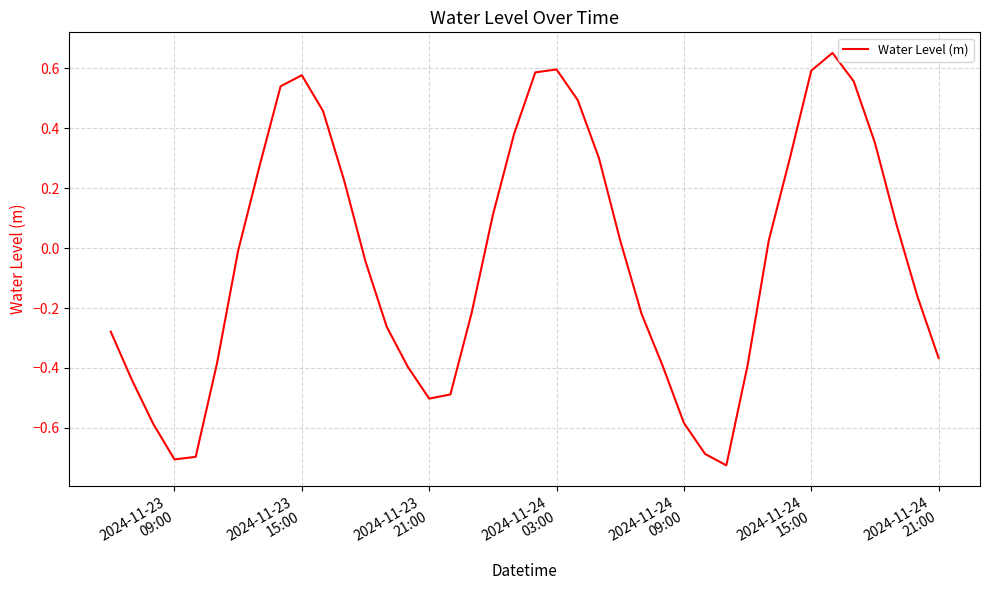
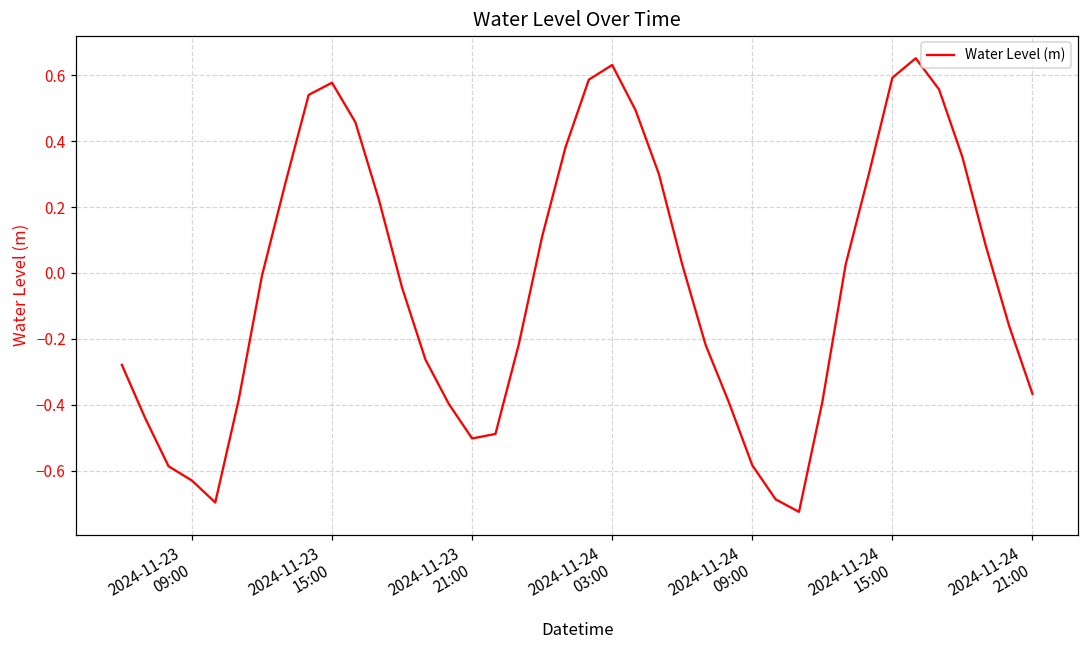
  {
-   "2024-11-23 09:00": -0.71,
+   "2024-11-23 09:00": -0.63,
    "2024-11-23 15:00": 0.58,
    "2024-11-23 21:00": -0.50,
-   "2024-11-24 03:00": 0.60,
+   "2024-11-24 03:00": 0.63,
    "2024-11-24 09:00": -0.58,
    "2024-11-24 15:00": 0.59,
    "2024-11-24 21:00": -0.37
  }
